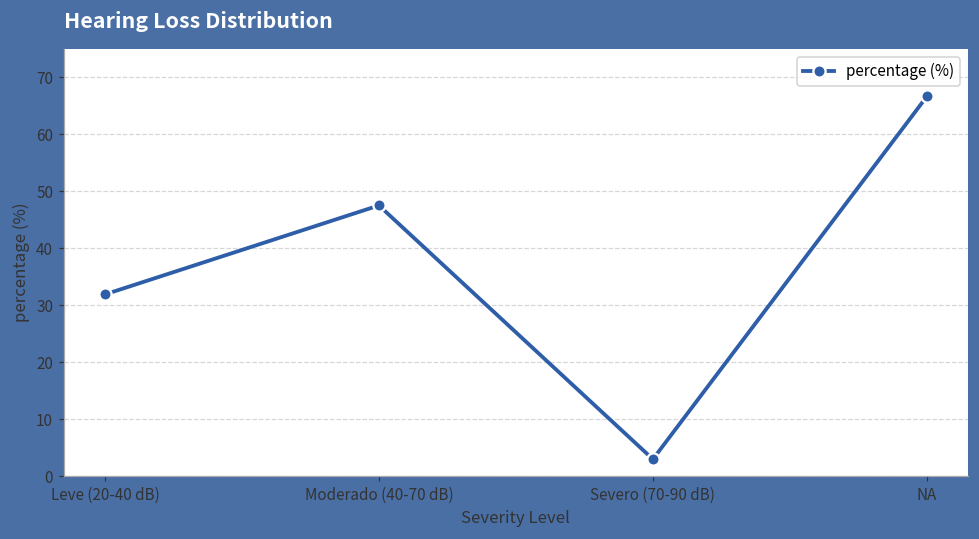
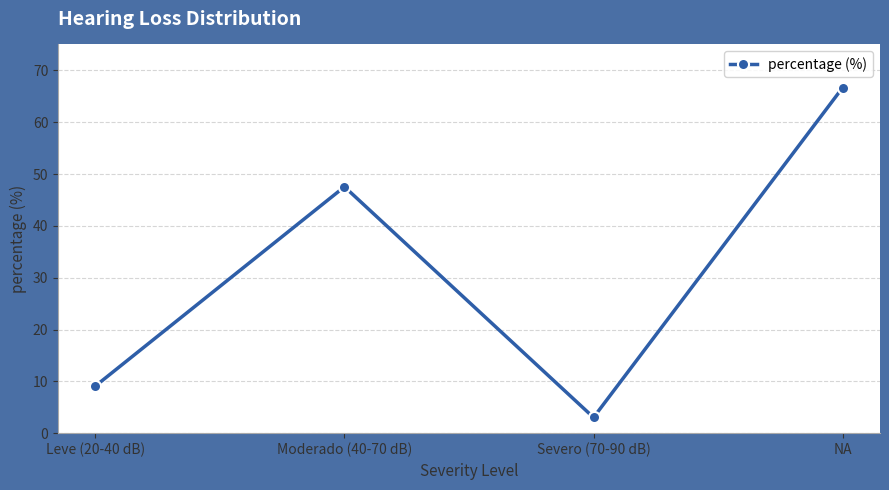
  {
-   "Leve (20-40 dB)": 32,
+   "Leve (20-40 dB)": 9,
    "Moderado (40-70 dB)": 48,
    "Severo (70-90 dB)": 3,
    "NA": 67
  }
